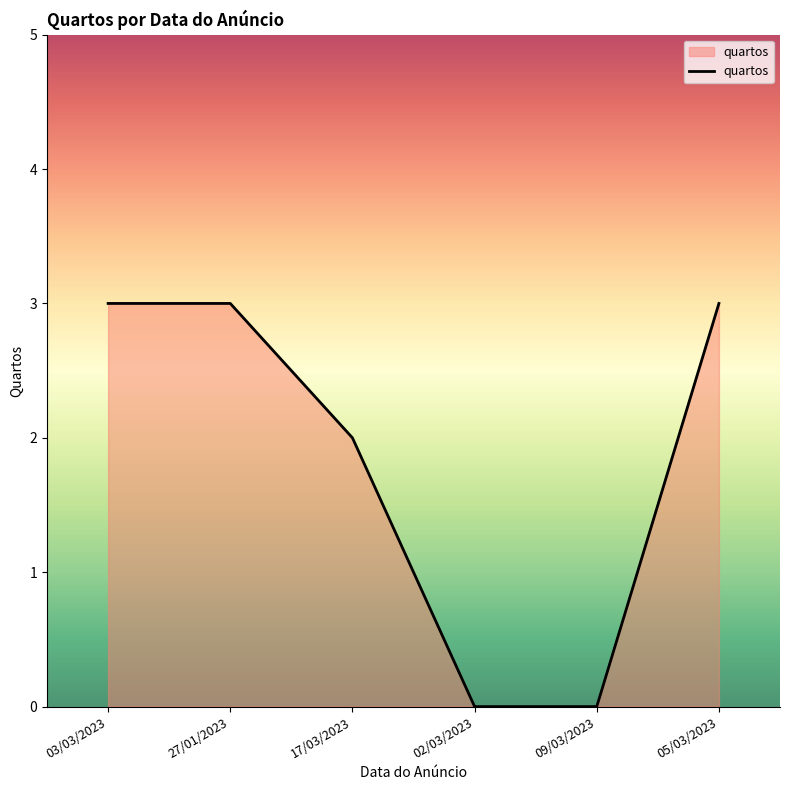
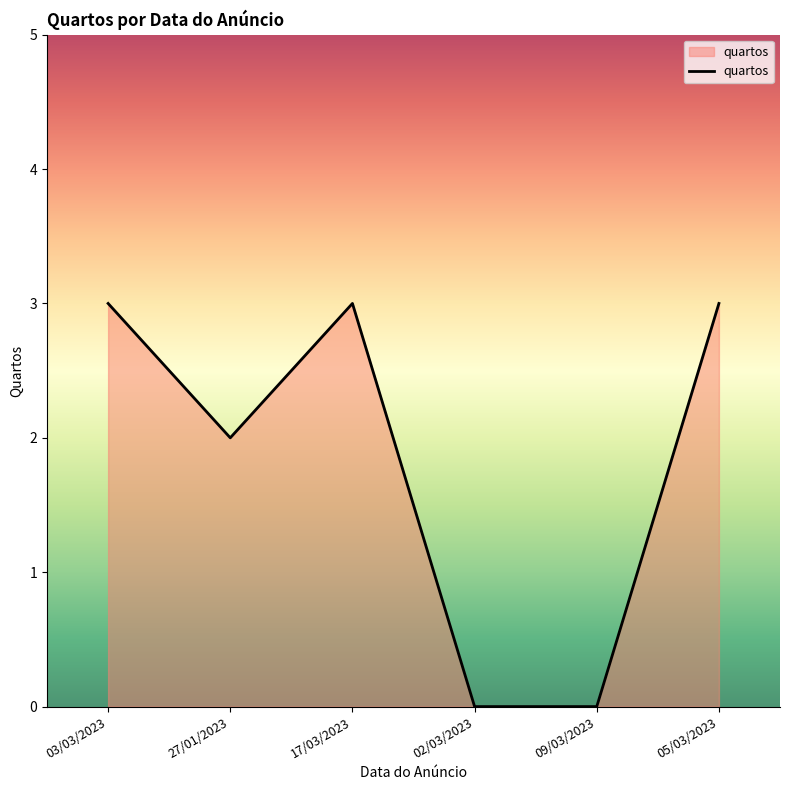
  {
    "03/03/2023": 3,
-   "27/01/2023": 3,
-   "17/03/2023": 2,
+   "27/01/2023": 2,
+   "17/03/2023": 3,
    "02/03/2023": 0,
    "09/03/2023": 0,
    "05/03/2023": 3
  }
